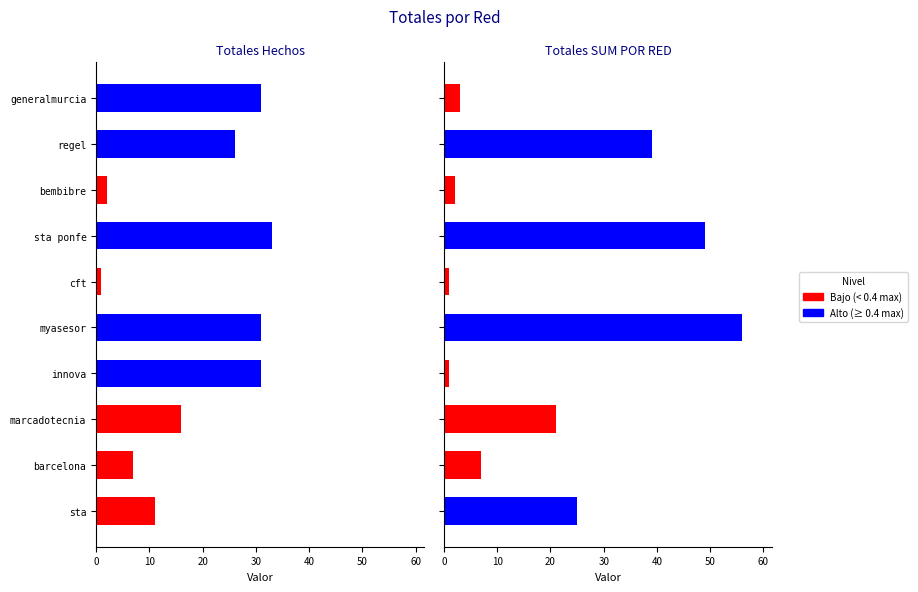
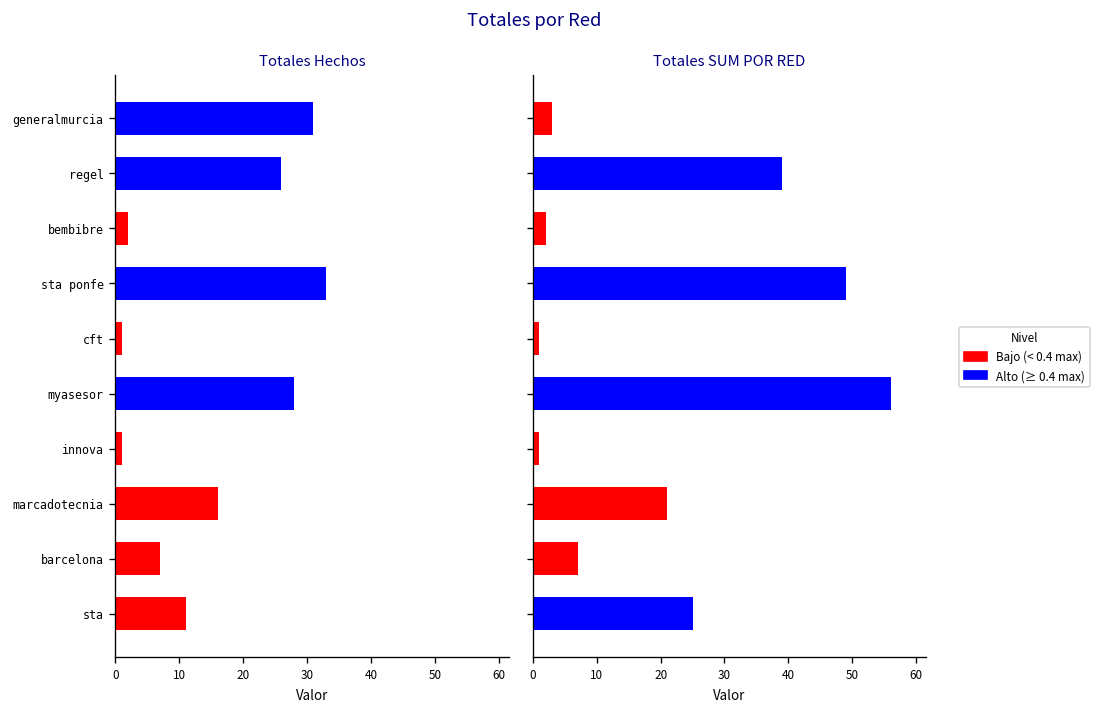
  {
    "Totales Hechos": {
      "generalmurcia": 31,
      "regel": 26,
      "bembibre": 2,
      "sta ponfe": 33,
      "cft": 1,
-     "myasesor": 31,
-     "innova": 31,
+     "myasesor": 28,
+     "innova": 1,
      "marcadotecnia": 16,
      "barcelona": 7,
      "sta": 11
    }
  }
